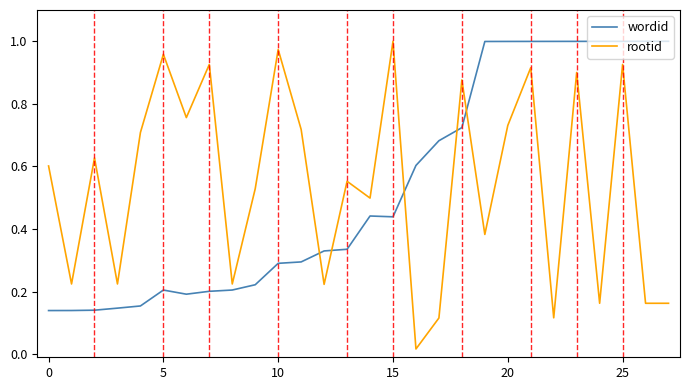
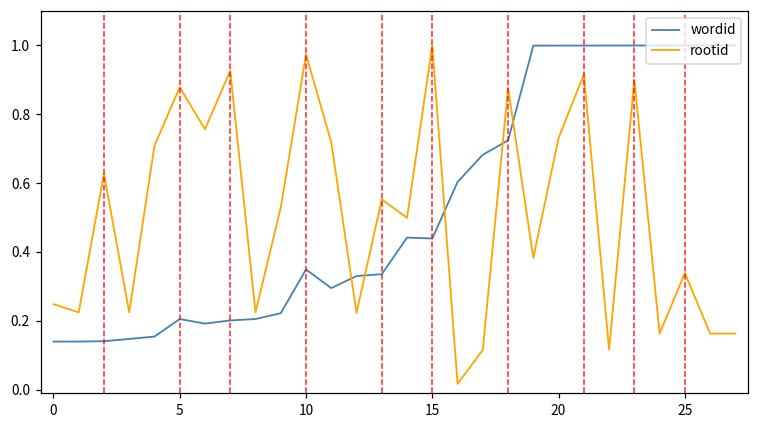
  {
    "wordid": {
      "0": 0.14,
      "5": 0.20,
-     "10": 0.29,
+     "10": 0.35,
      "15": 0.44,
      "20": 1.00
    },
    "rootid": {
-     "0": 0.60,
-     "5": 0.96,
+     "0": 0.25,
+     "5": 0.88,
      "10": 0.97,
      "15": 1.00,
      "20": 0.73,
-     "25": 0.93
+     "25": 0.34
    }
  }
